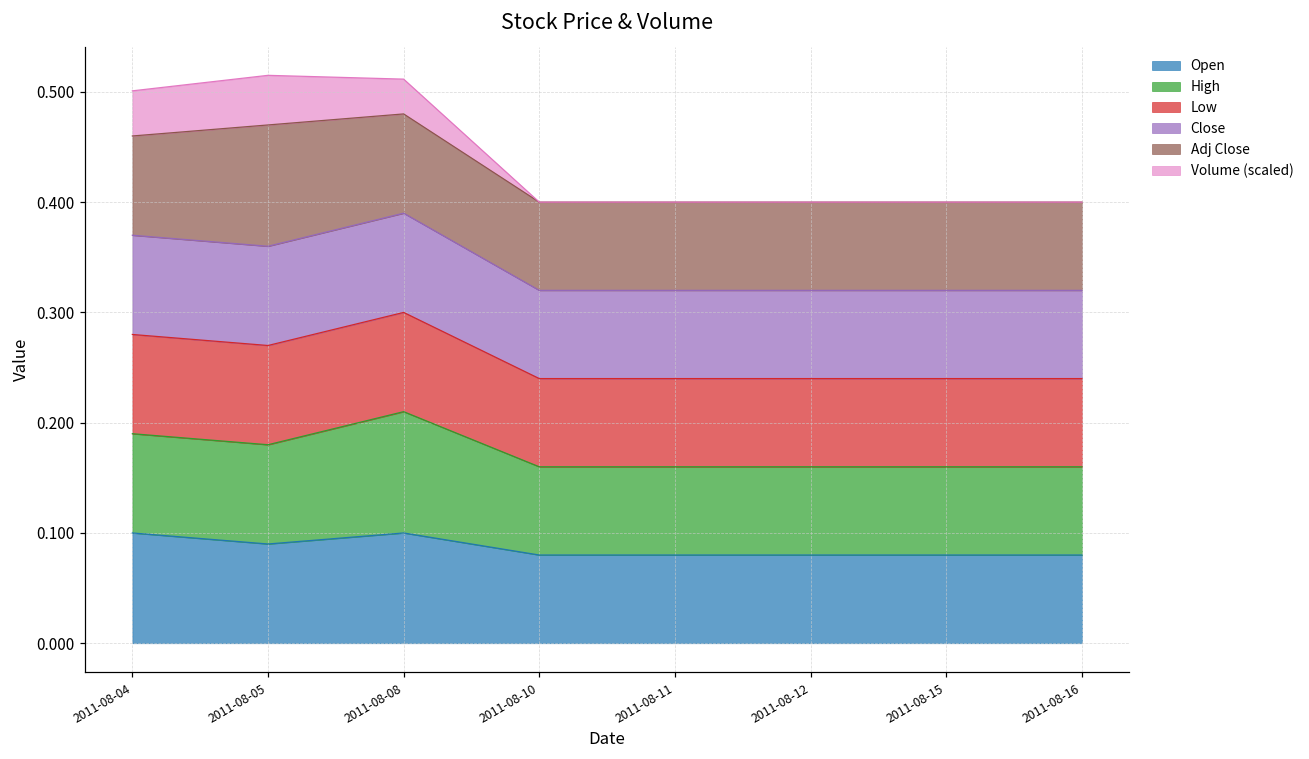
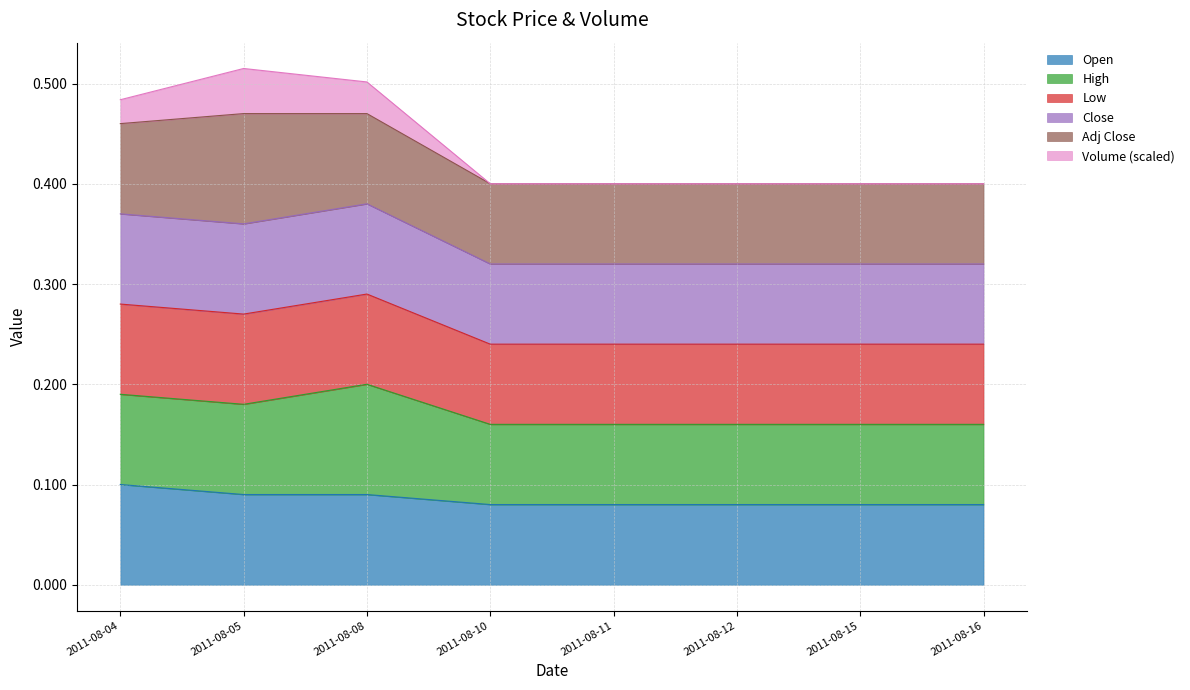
  {
    "Open": {
      "2011-08-04": 0.10,
      "2011-08-05": 0.09,
-     "2011-08-08": 0.10,
+     "2011-08-08": 0.09,
      "2011-08-10": 0.08,
      "2011-08-11": 0.08,
      "2011-08-12": 0.08,
      "2011-08-15": 0.08,
      "2011-08-16": 0.08
    },
    "High": {
      "2011-08-04": 0.090,
      "2011-08-05": 0.090,
      "2011-08-08": 0.110,
      "2011-08-10": 0.080,
      "2011-08-11": 0.080,
      "2011-08-12": 0.080,
      "2011-08-15": 0.080,
      "2011-08-16": 0.080
    },
    "Low": {
      "2011-08-04": 0.090,
      "2011-08-05": 0.090,
      "2011-08-08": 0.090,
      "2011-08-10": 0.080,
      "2011-08-11": 0.080,
      "2011-08-12": 0.080,
      "2011-08-15": 0.080,
      "2011-08-16": 0.080
    },
    "Close": {
      "2011-08-04": 0.090,
      "2011-08-05": 0.090,
      "2011-08-08": 0.090,
      "2011-08-10": 0.080,
      "2011-08-11": 0.080,
      "2011-08-12": 0.080,
      "2011-08-15": 0.080,
      "2011-08-16": 0.080
    },
    "Adj Close": {
      "2011-08-04": 0.090,
      "2011-08-05": 0.110,
      "2011-08-08": 0.090
    },
    "Volume (scaled)": {
-     "2011-08-04": 0.041,
+     "2011-08-04": 0.024,
      "2011-08-05": 0.045,
      "2011-08-08": 0.032
    }
  }
